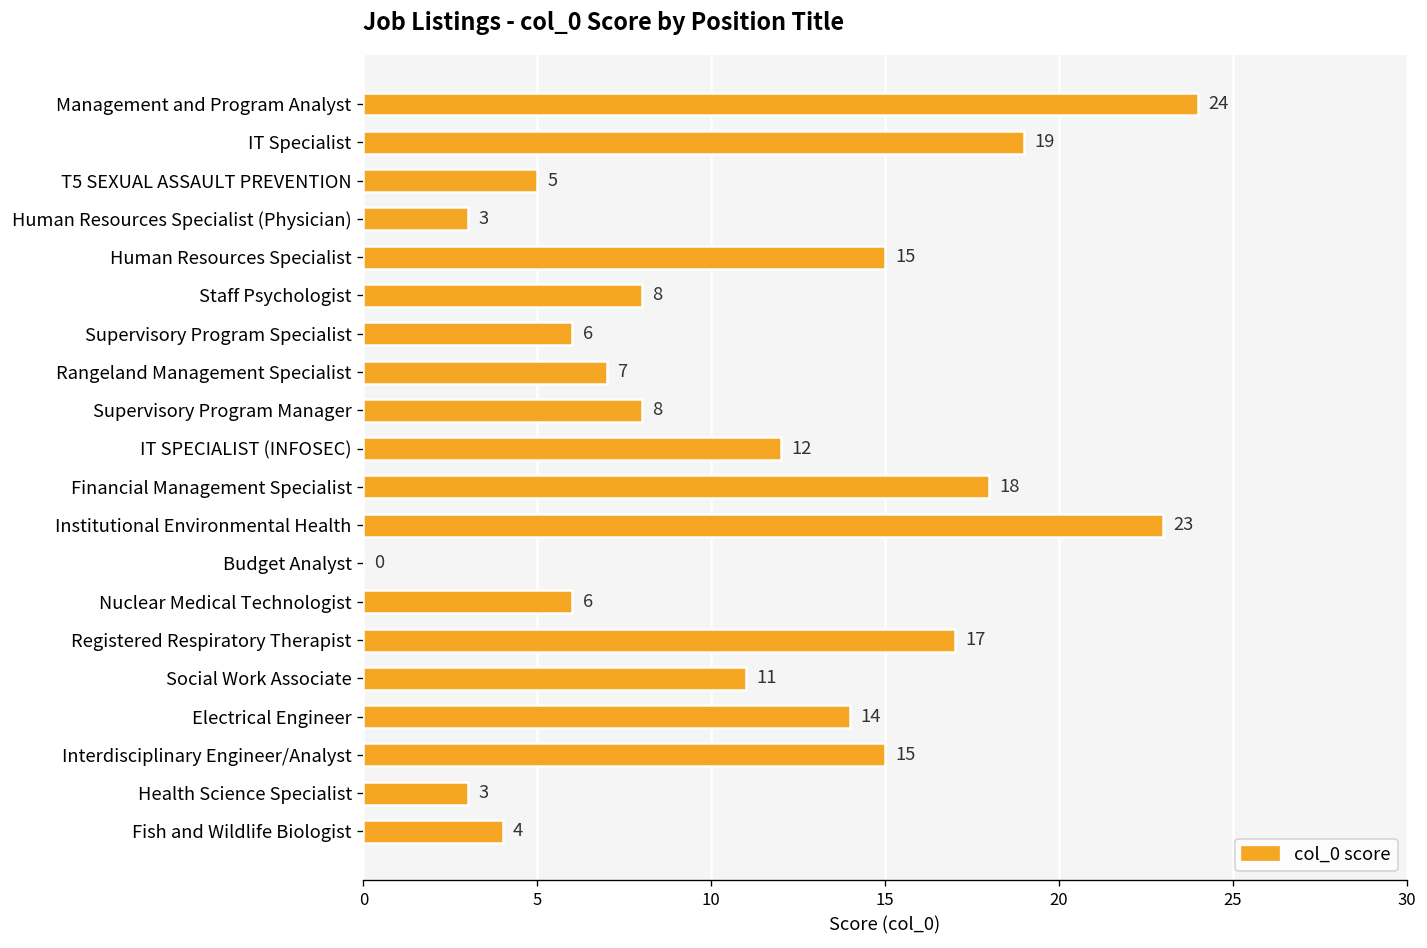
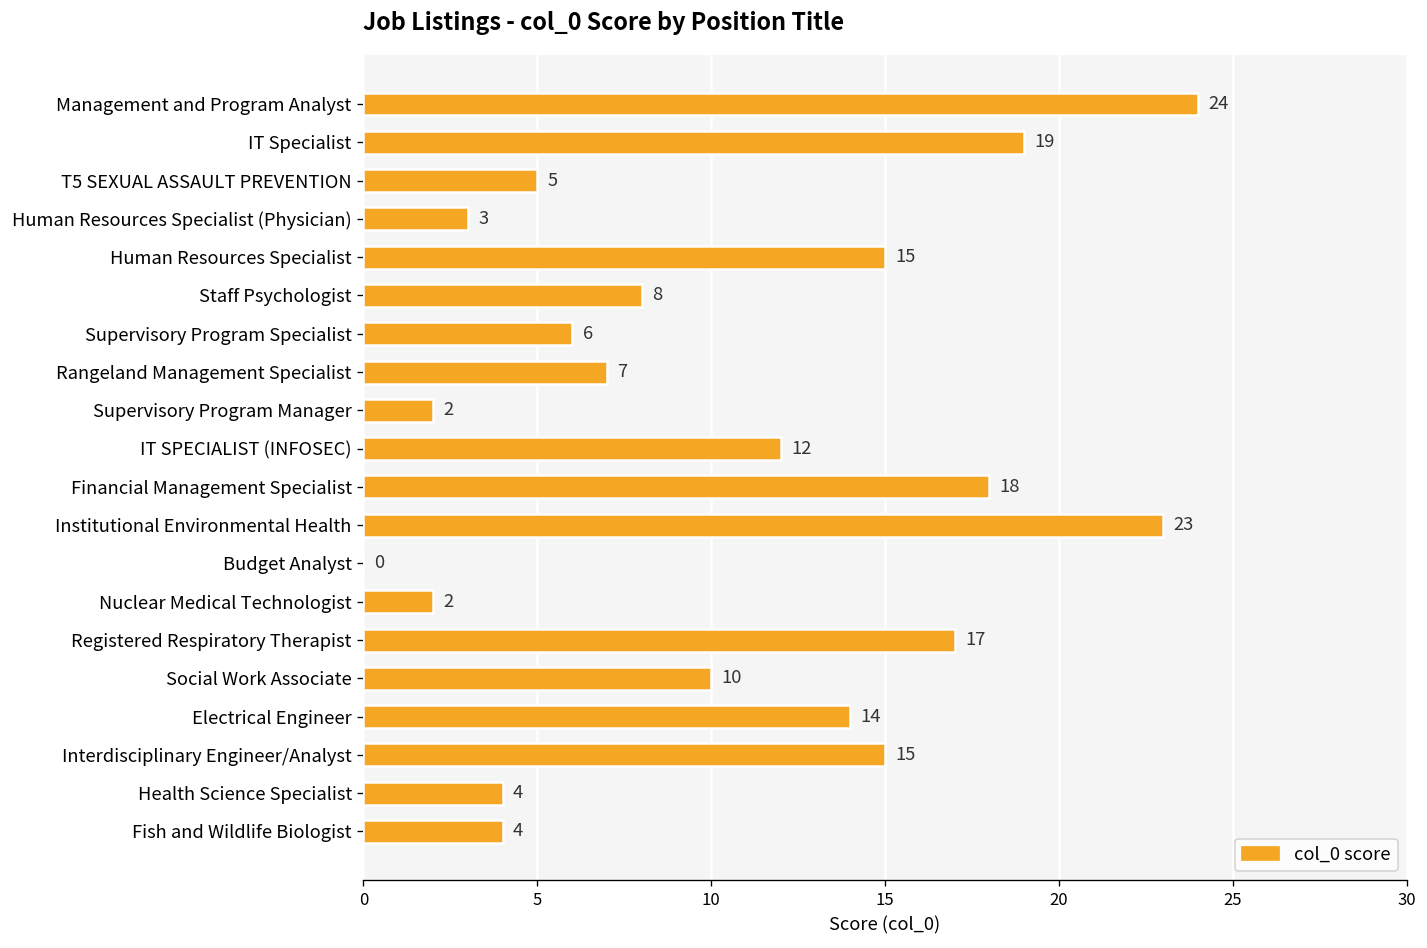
  {
    "Management and Program Analyst": 24,
    "IT Specialist": 19,
    "T5 SEXUAL ASSAULT PREVENTION": 5,
    "Human Resources Specialist (Physician)": 3,
    "Human Resources Specialist": 15,
    "Staff Psychologist": 8,
    "Supervisory Program Specialist": 6,
    "Rangeland Management Specialist": 7,
-   "Supervisory Program Manager": 8,
+   "Supervisory Program Manager": 2,
    "IT SPECIALIST (INFOSEC)": 12,
    "Financial Management Specialist": 18,
    "Institutional Environmental Health": 23,
    "Budget Analyst": 0,
-   "Nuclear Medical Technologist": 6,
+   "Nuclear Medical Technologist": 2,
    "Registered Respiratory Therapist": 17,
-   "Social Work Associate": 11,
+   "Social Work Associate": 10,
    "Electrical Engineer": 14,
    "Interdisciplinary Engineer/Analyst": 15,
-   "Health Science Specialist": 3,
+   "Health Science Specialist": 4,
    "Fish and Wildlife Biologist": 4
  }
